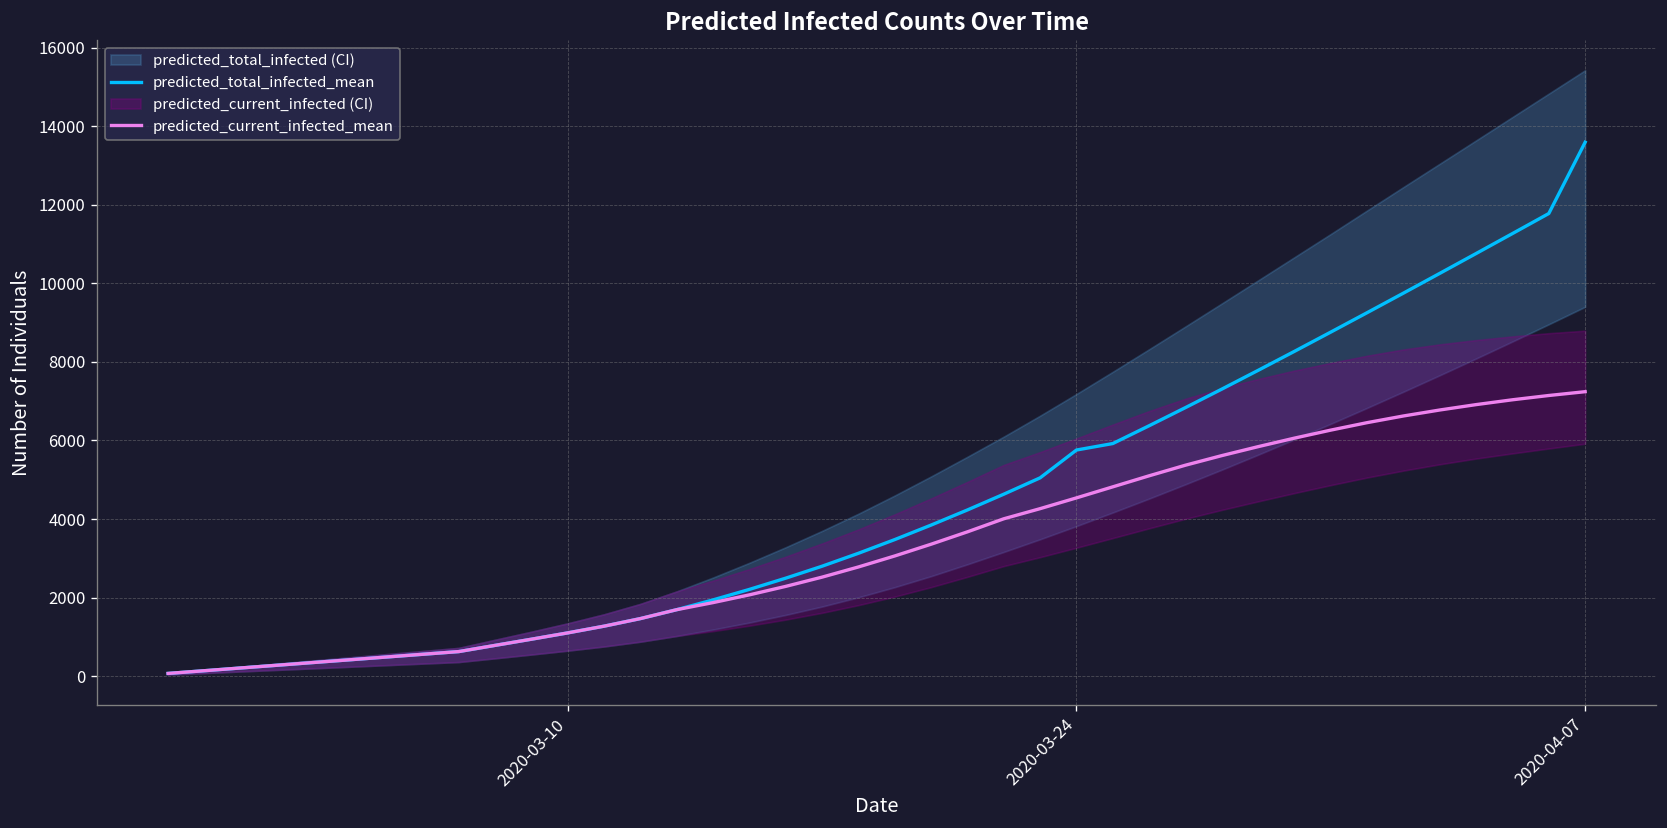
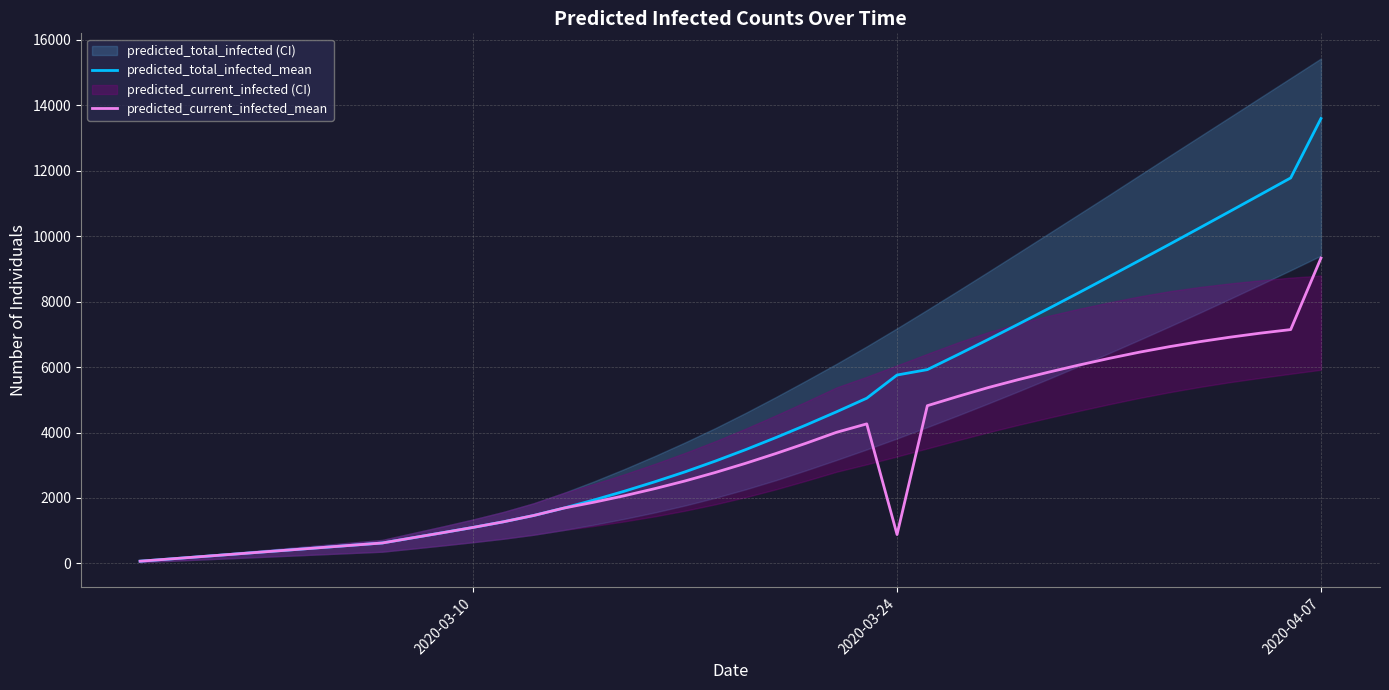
  {
    "predicted_total_infected_mean": {
      "2020-03-24": 5800,
      "2020-04-07": 13600
    },
    "predicted_current_infected_mean": {
-     "2020-03-24": 4500,
-     "2020-04-07": 7200
+     "2020-03-24": 900,
+     "2020-04-07": 9300
    }
  }
